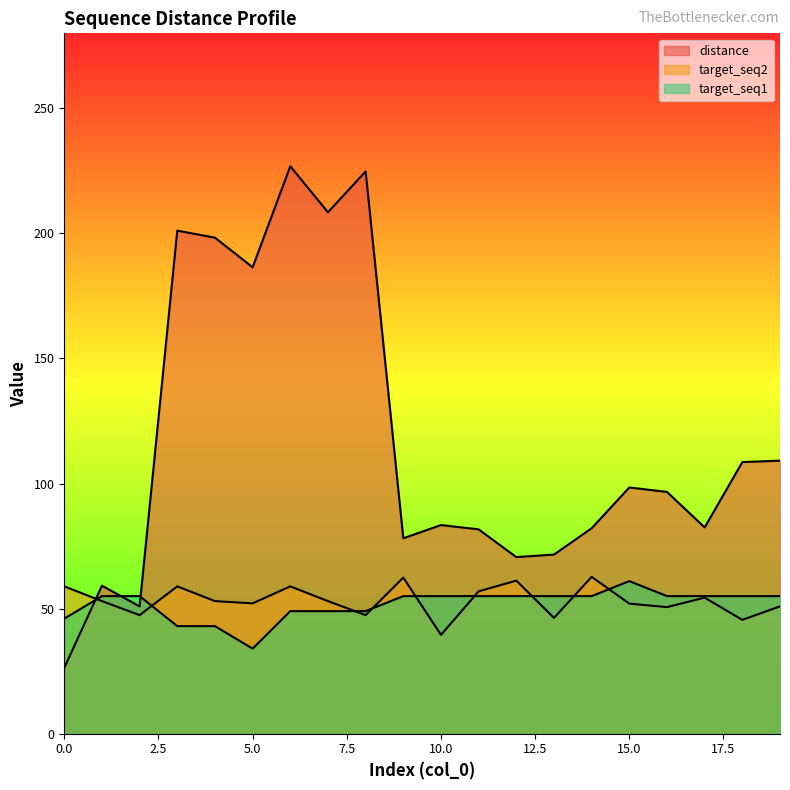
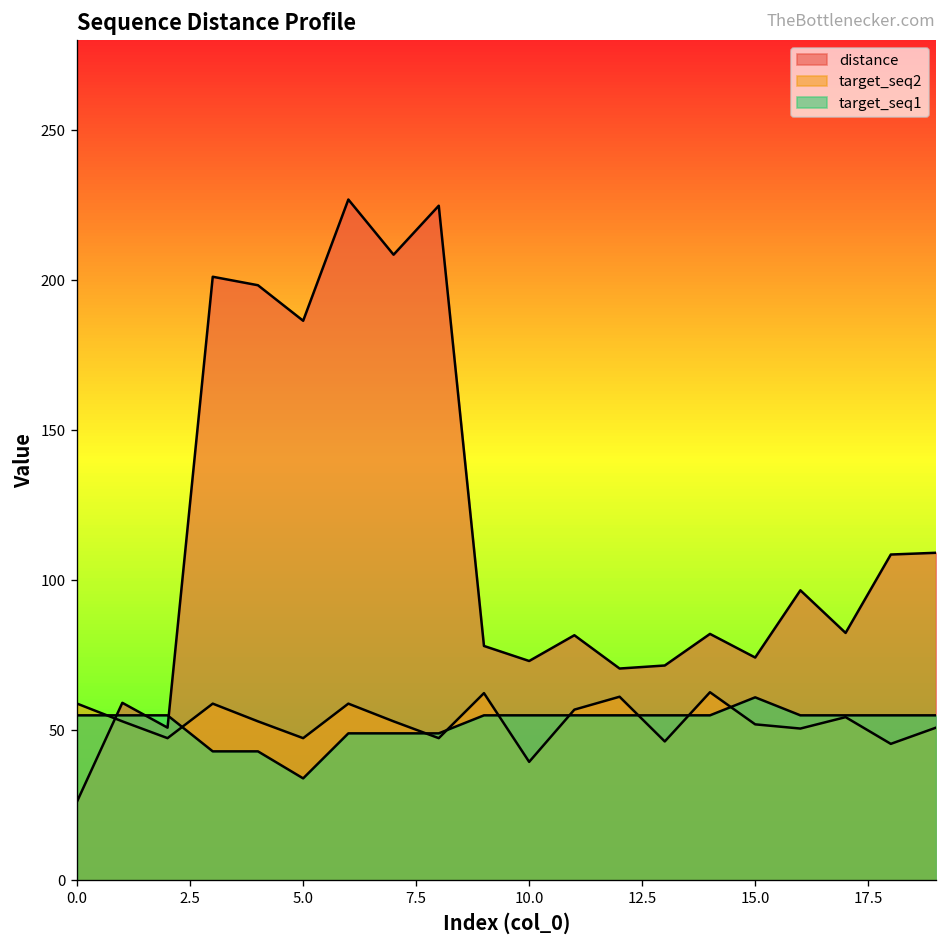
  {
    "distance": {
      "0.0": 26,
      "5.0": 186,
-     "10.0": 83,
-     "15.0": 98
+     "10.0": 73,
+     "15.0": 74
    },
    "target_seq2": {
      "0.0": 59,
-     "5.0": 52,
+     "5.0": 47,
      "10.0": 40,
      "15.0": 52
    },
    "target_seq1": {
-     "0.0": 46,
+     "0.0": 55,
      "5.0": 34,
      "10.0": 55,
      "15.0": 61
    }
  }
